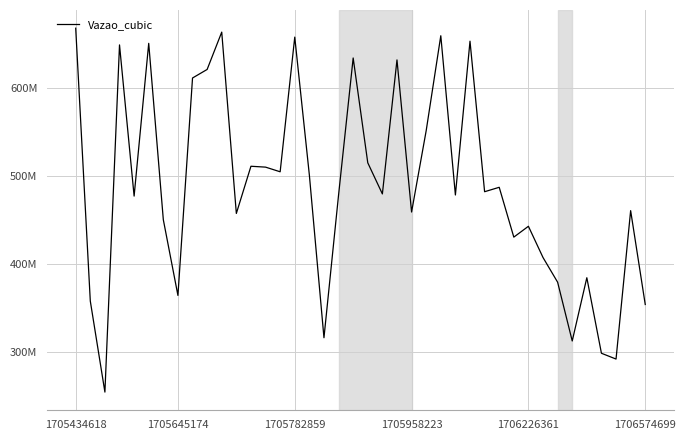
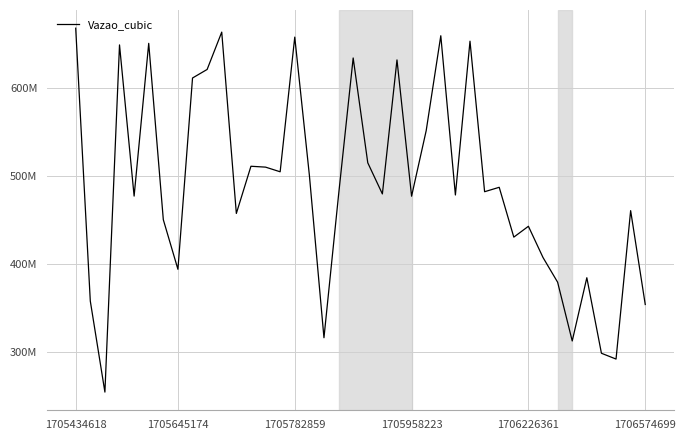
  {
    "1705434618": 670000000,
-   "1705645174": 360000000,
+   "1705645174": 390000000,
    "1705782859": 660000000,
-   "1705958223": 460000000,
+   "1705958223": 480000000,
    "1706226361": 440000000,
    "1706574699": 350000000
  }
